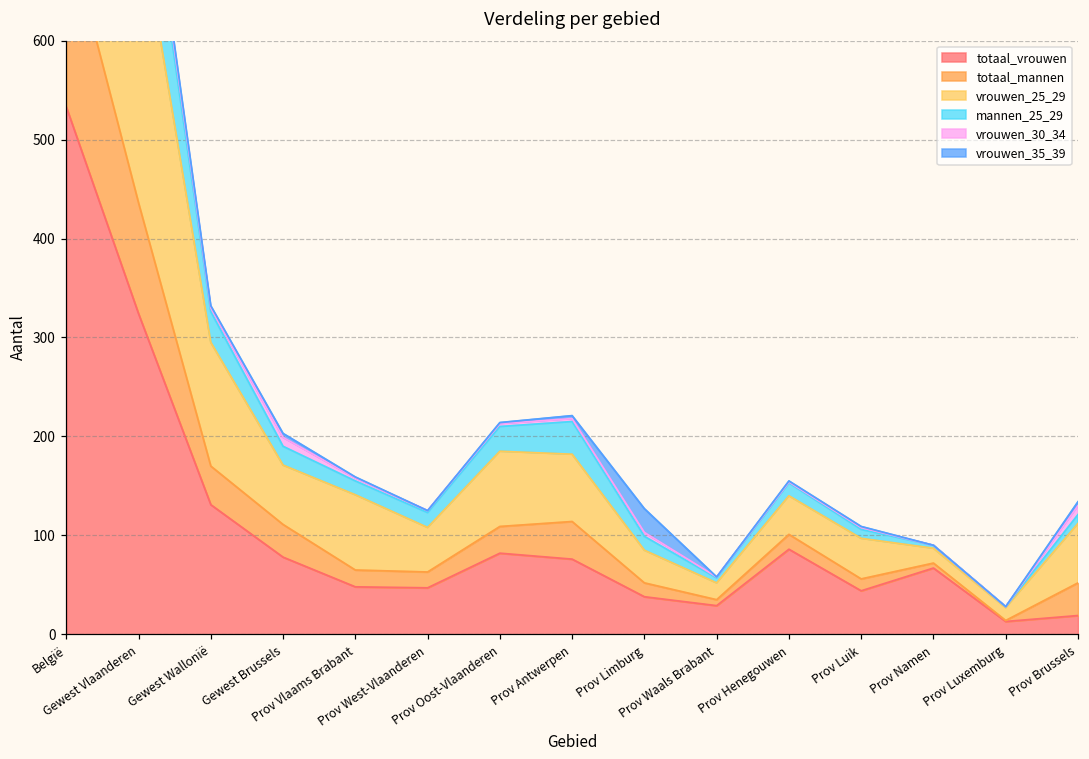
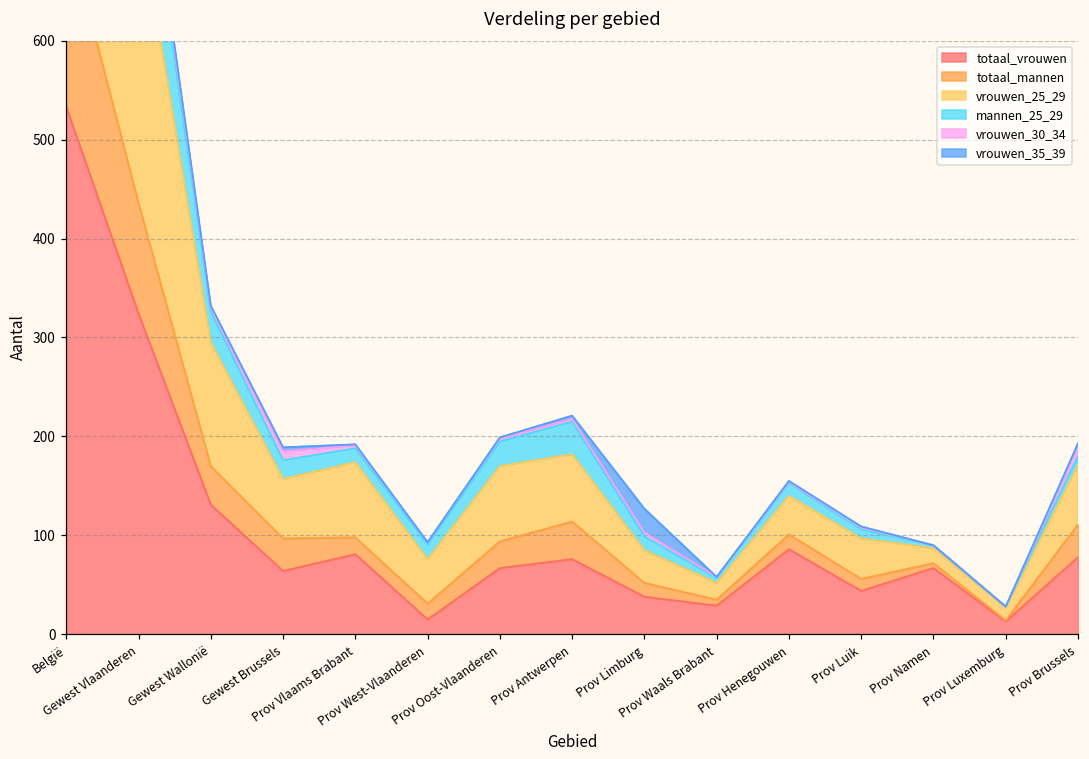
  {
    "totaal_vrouwen": {
      "België": 530,
      "Gewest Vlaanderen": 320,
      "Gewest Wallonië": 130,
-     "Gewest Brussels": 80,
-     "Prov Vlaams Brabant": 50,
-     "Prov West-Vlaanderen": 50,
-     "Prov Oost-Vlaanderen": 80,
+     "Gewest Brussels": 60,
+     "Prov Vlaams Brabant": 80,
+     "Prov West-Vlaanderen": 20,
+     "Prov Oost-Vlaanderen": 70,
      "Prov Antwerpen": 80,
      "Prov Limburg": 40,
      "Prov Waals Brabant": 30,
      "Prov Henegouwen": 90,
      "Prov Luik": 40,
      "Prov Namen": 70,
-     "Prov Brussels": 20
+     "Prov Brussels": 80
    },
    "mannen_25_29": {
      "Gewest Wallonië": 30,
      "Gewest Brussels": 20,
      "Prov Vlaams Brabant": 10,
      "Prov Oost-Vlaanderen": 30,
      "Prov Antwerpen": 30,
      "Prov Limburg": 10,
      "Prov Brussels": 10
    },
    "vrouwen_30_34": {
      "Gewest Brussels": 10,
      "Prov Antwerpen": 0,
      "Prov Limburg": 0,
      "Prov Brussels": 10
    },
    "vrouwen_35_39": {
      "Gewest Brussels": 0,
      "Prov Antwerpen": 0,
      "Prov Limburg": 20,
      "Prov Brussels": 0
    }
  }
